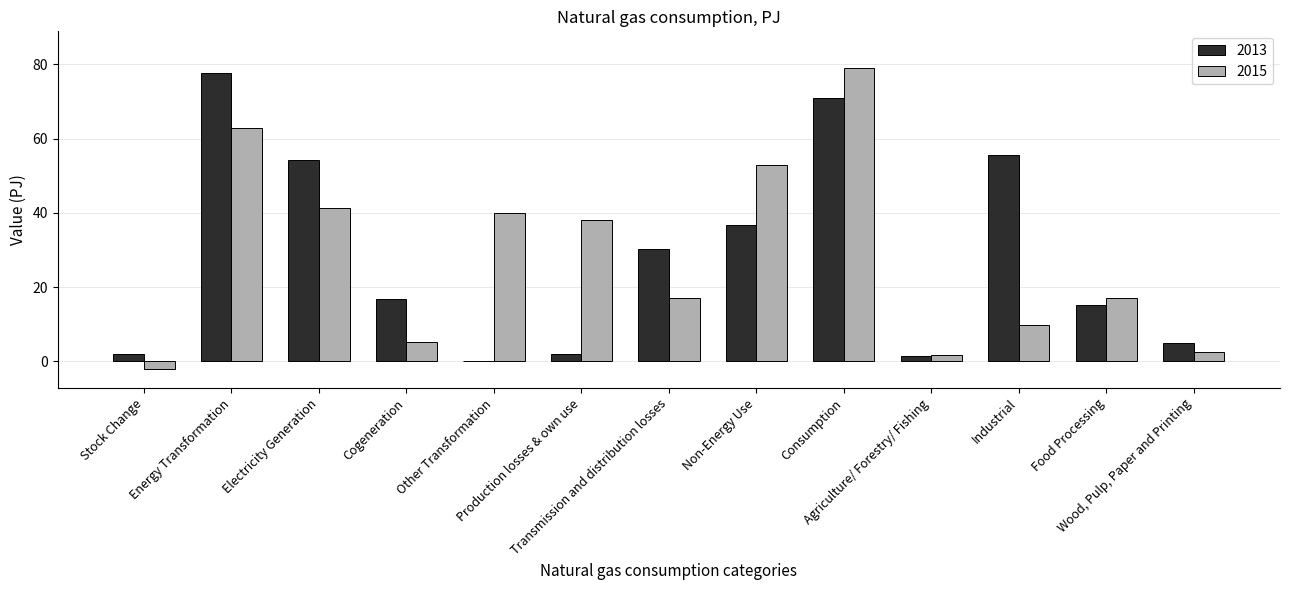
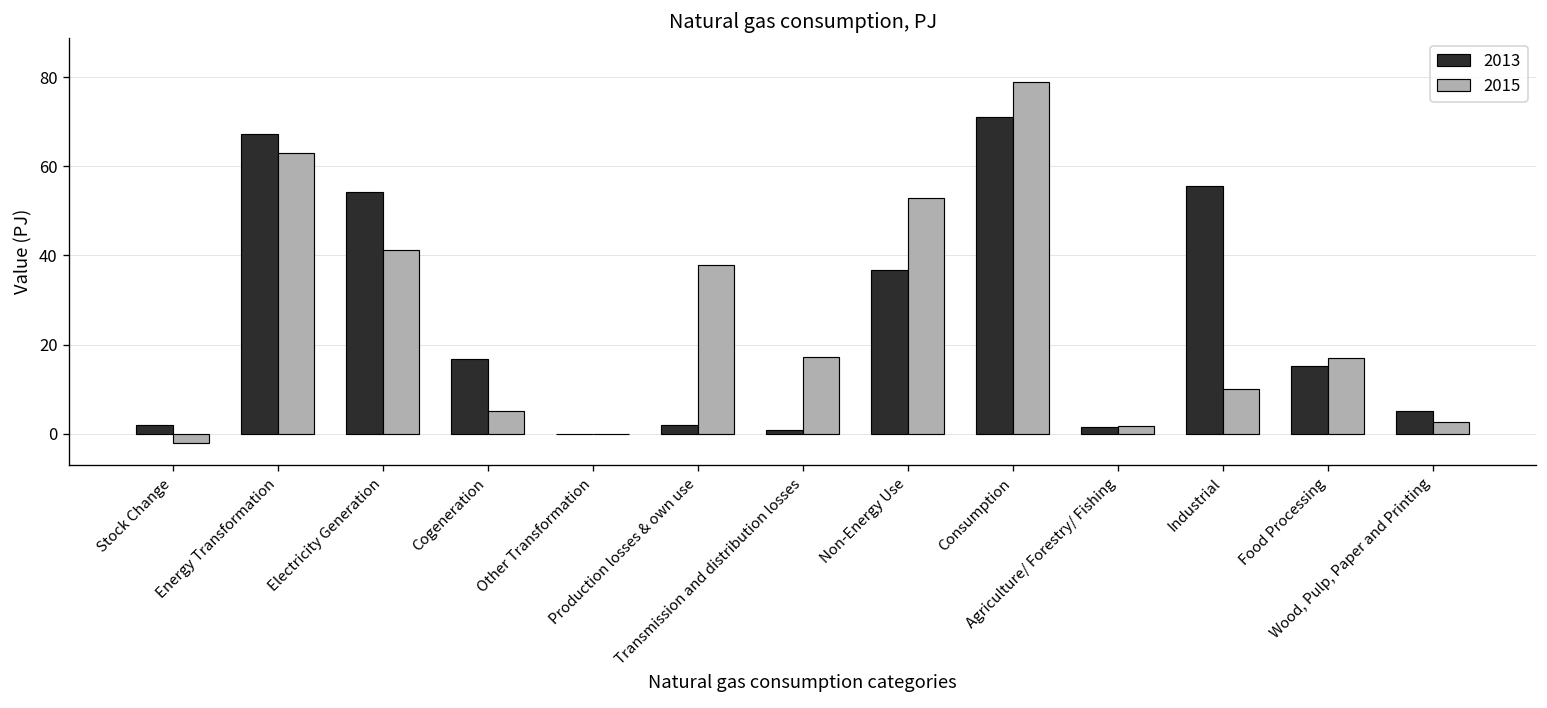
  {
    "2013": {
      "Stock Change": 2,
-     "Energy Transformation": 78,
+     "Energy Transformation": 67,
      "Electricity Generation": 54,
      "Cogeneration": 17,
      "Other Transformation": 0,
      "Production losses & own use": 2,
-     "Transmission and distribution losses": 30,
+     "Transmission and distribution losses": 1,
      "Non-Energy Use": 37,
      "Consumption": 71,
      "Agriculture/ Forestry/ Fishing": 2,
      "Industrial": 56,
      "Food Processing": 15,
      "Wood, Pulp, Paper and Printing": 5
    },
    "2015": {
      "Stock Change": -2,
      "Energy Transformation": 63,
      "Electricity Generation": 41,
      "Cogeneration": 5,
-     "Other Transformation": 40,
+     "Other Transformation": 0,
      "Production losses & own use": 38,
      "Transmission and distribution losses": 17,
      "Non-Energy Use": 53,
      "Consumption": 79,
      "Agriculture/ Forestry/ Fishing": 2,
      "Industrial": 10,
      "Food Processing": 17,
      "Wood, Pulp, Paper and Printing": 3
    }
  }
